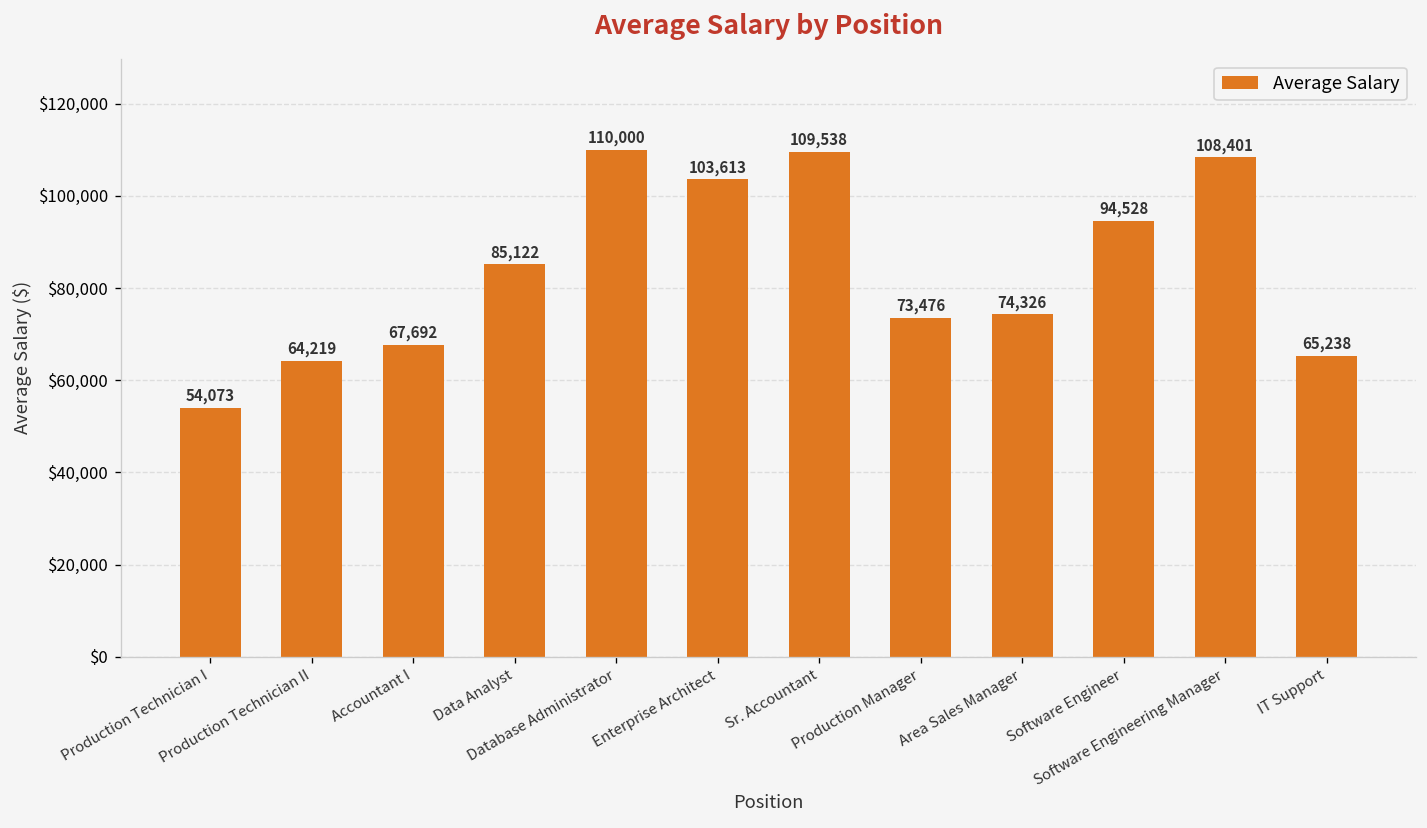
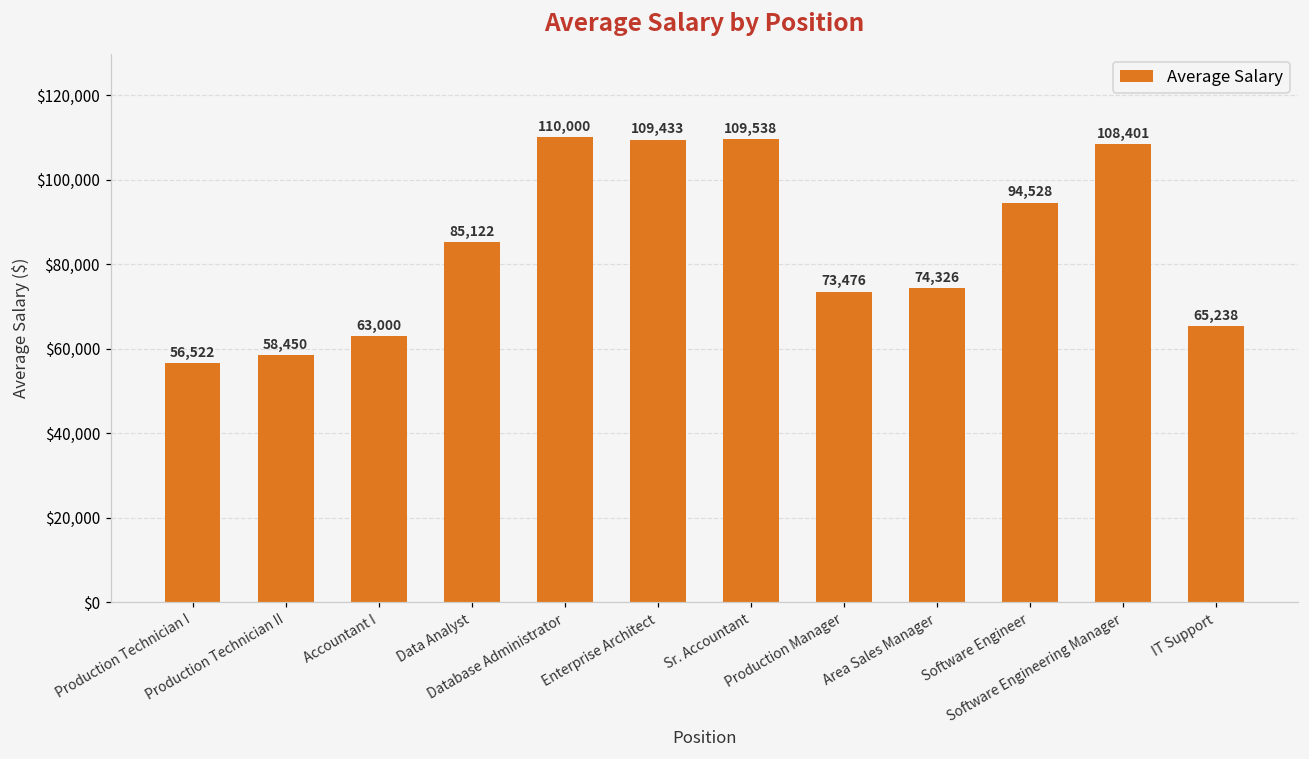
  {
-   "Production Technician I": "54,073",
-   "Production Technician II": "64,219",
-   "Accountant I": "67,692",
+   "Production Technician I": "56,522",
+   "Production Technician II": "58,450",
+   "Accountant I": "63,000",
    "Data Analyst": "85,122",
    "Database Administrator": "110,000",
-   "Enterprise Architect": "103,613",
+   "Enterprise Architect": "109,433",
    "Sr. Accountant": "109,538",
    "Production Manager": "73,476",
    "Area Sales Manager": "74,326",
    "Software Engineer": "94,528",
    "Software Engineering Manager": "108,401",
    "IT Support": "65,238"
  }
